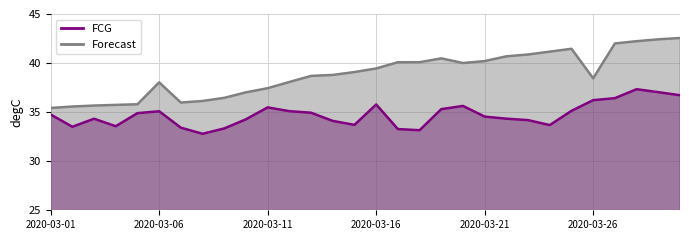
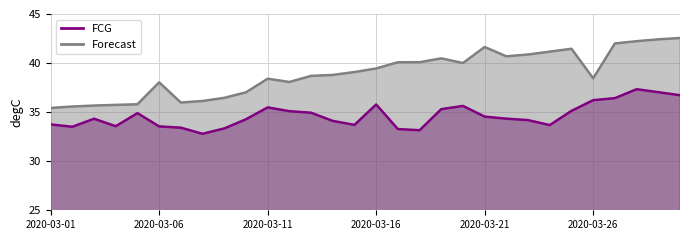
  {
    "FCG": {
-     "2020-03-01": 35,
-     "2020-03-06": 35,
+     "2020-03-01": 34,
+     "2020-03-06": 34,
      "2020-03-11": 35,
      "2020-03-16": 36,
      "2020-03-21": 35,
      "2020-03-26": 36
    },
    "Forecast": {
      "2020-03-01": 35,
      "2020-03-06": 38,
-     "2020-03-11": 37,
+     "2020-03-11": 38,
      "2020-03-16": 39,
-     "2020-03-21": 40,
+     "2020-03-21": 42,
      "2020-03-26": 38
    }
  }
